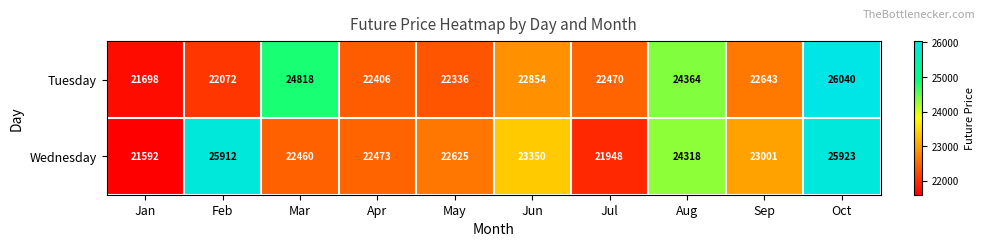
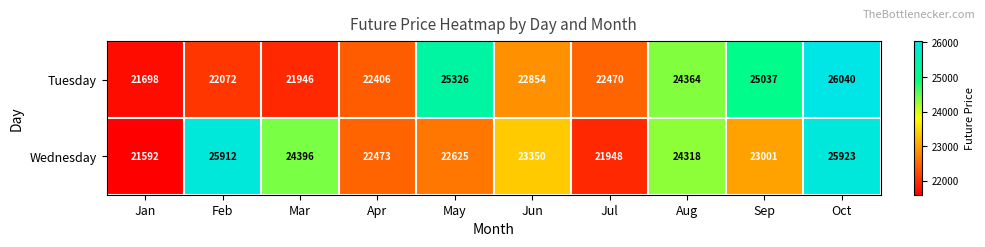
  {
    "Tuesday": {
      "Jan": 21698,
      "Feb": 22072,
-     "Mar": 24818,
+     "Mar": 21946,
      "Apr": 22406,
-     "May": 22336,
+     "May": 25326,
      "Jun": 22854,
      "Jul": 22470,
      "Aug": 24364,
-     "Sep": 22643,
+     "Sep": 25037,
      "Oct": 26040
    },
    "Wednesday": {
      "Jan": 21592,
      "Feb": 25912,
-     "Mar": 22460,
+     "Mar": 24396,
      "Apr": 22473,
      "May": 22625,
      "Jun": 23350,
      "Jul": 21948,
      "Aug": 24318,
      "Sep": 23001,
      "Oct": 25923
    }
  }
